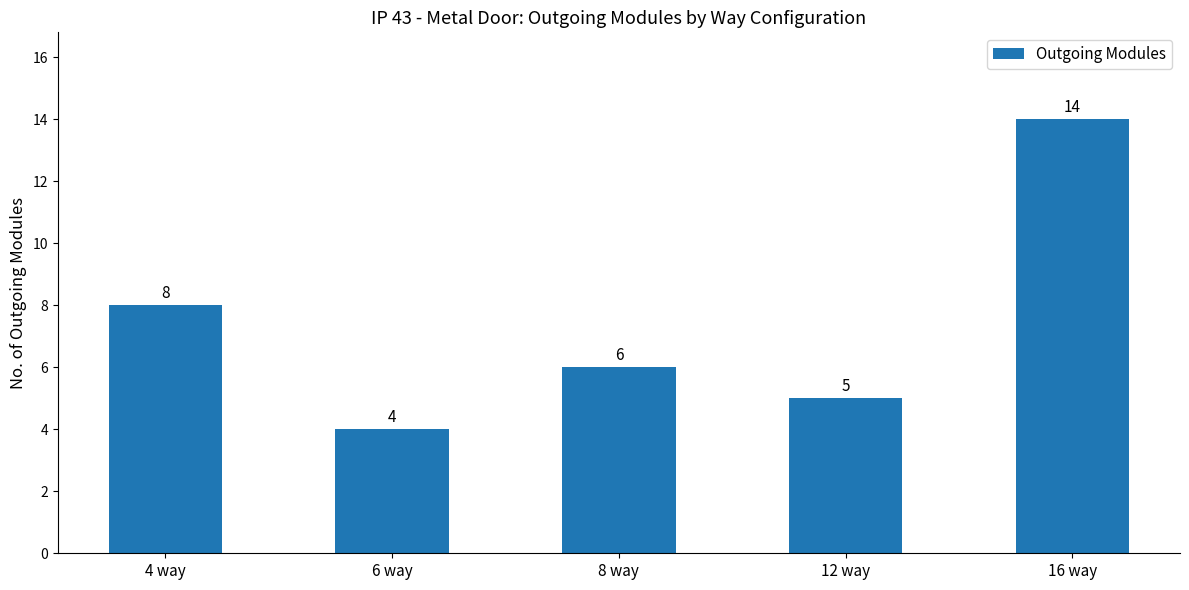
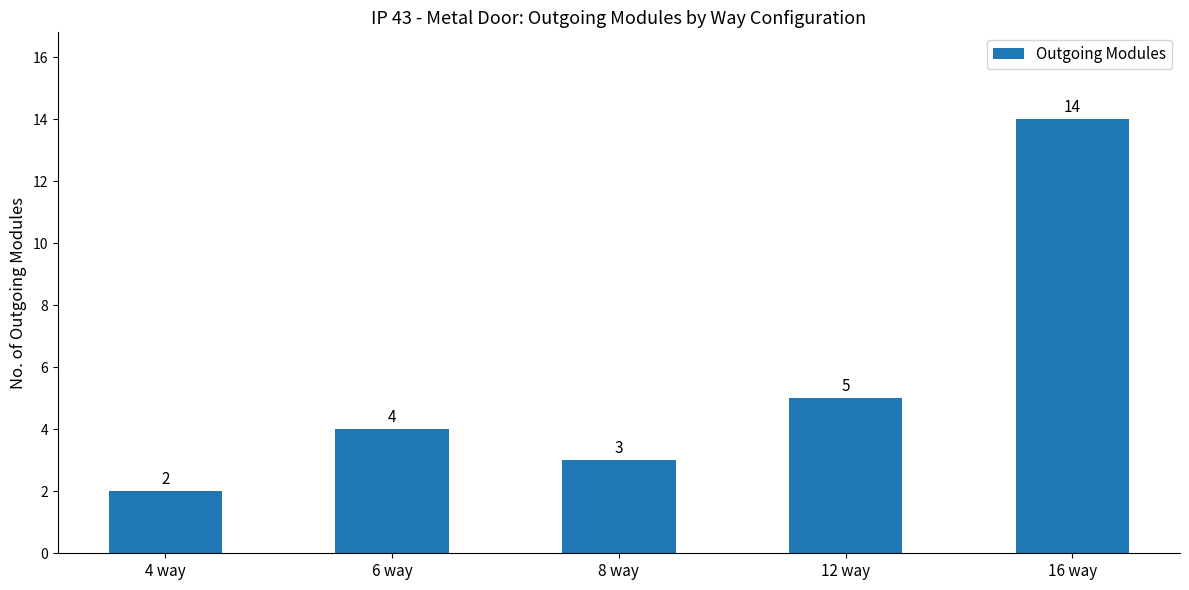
  {
-   "4 way": 8,
+   "4 way": 2,
    "6 way": 4,
-   "8 way": 6,
+   "8 way": 3,
    "12 way": 5,
    "16 way": 14
  }
